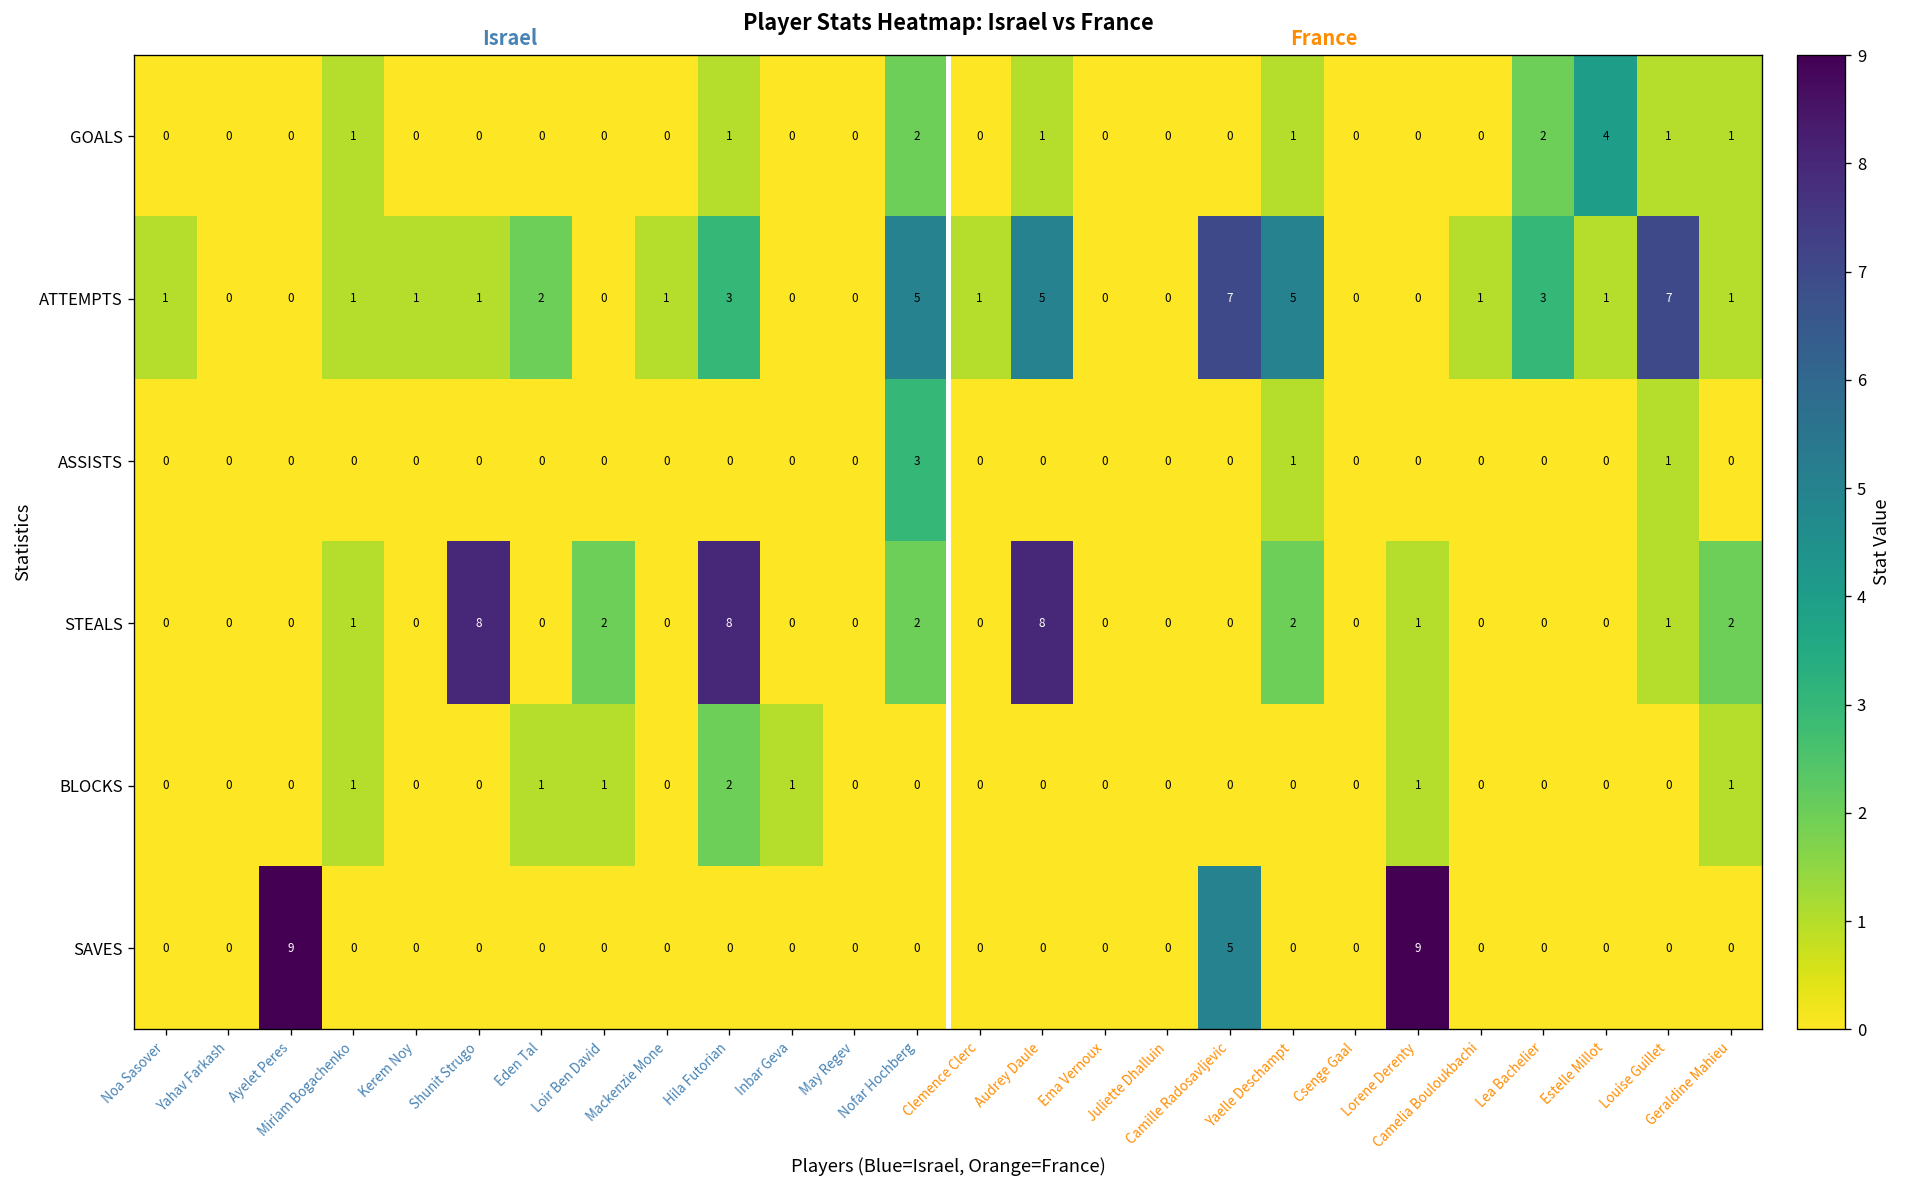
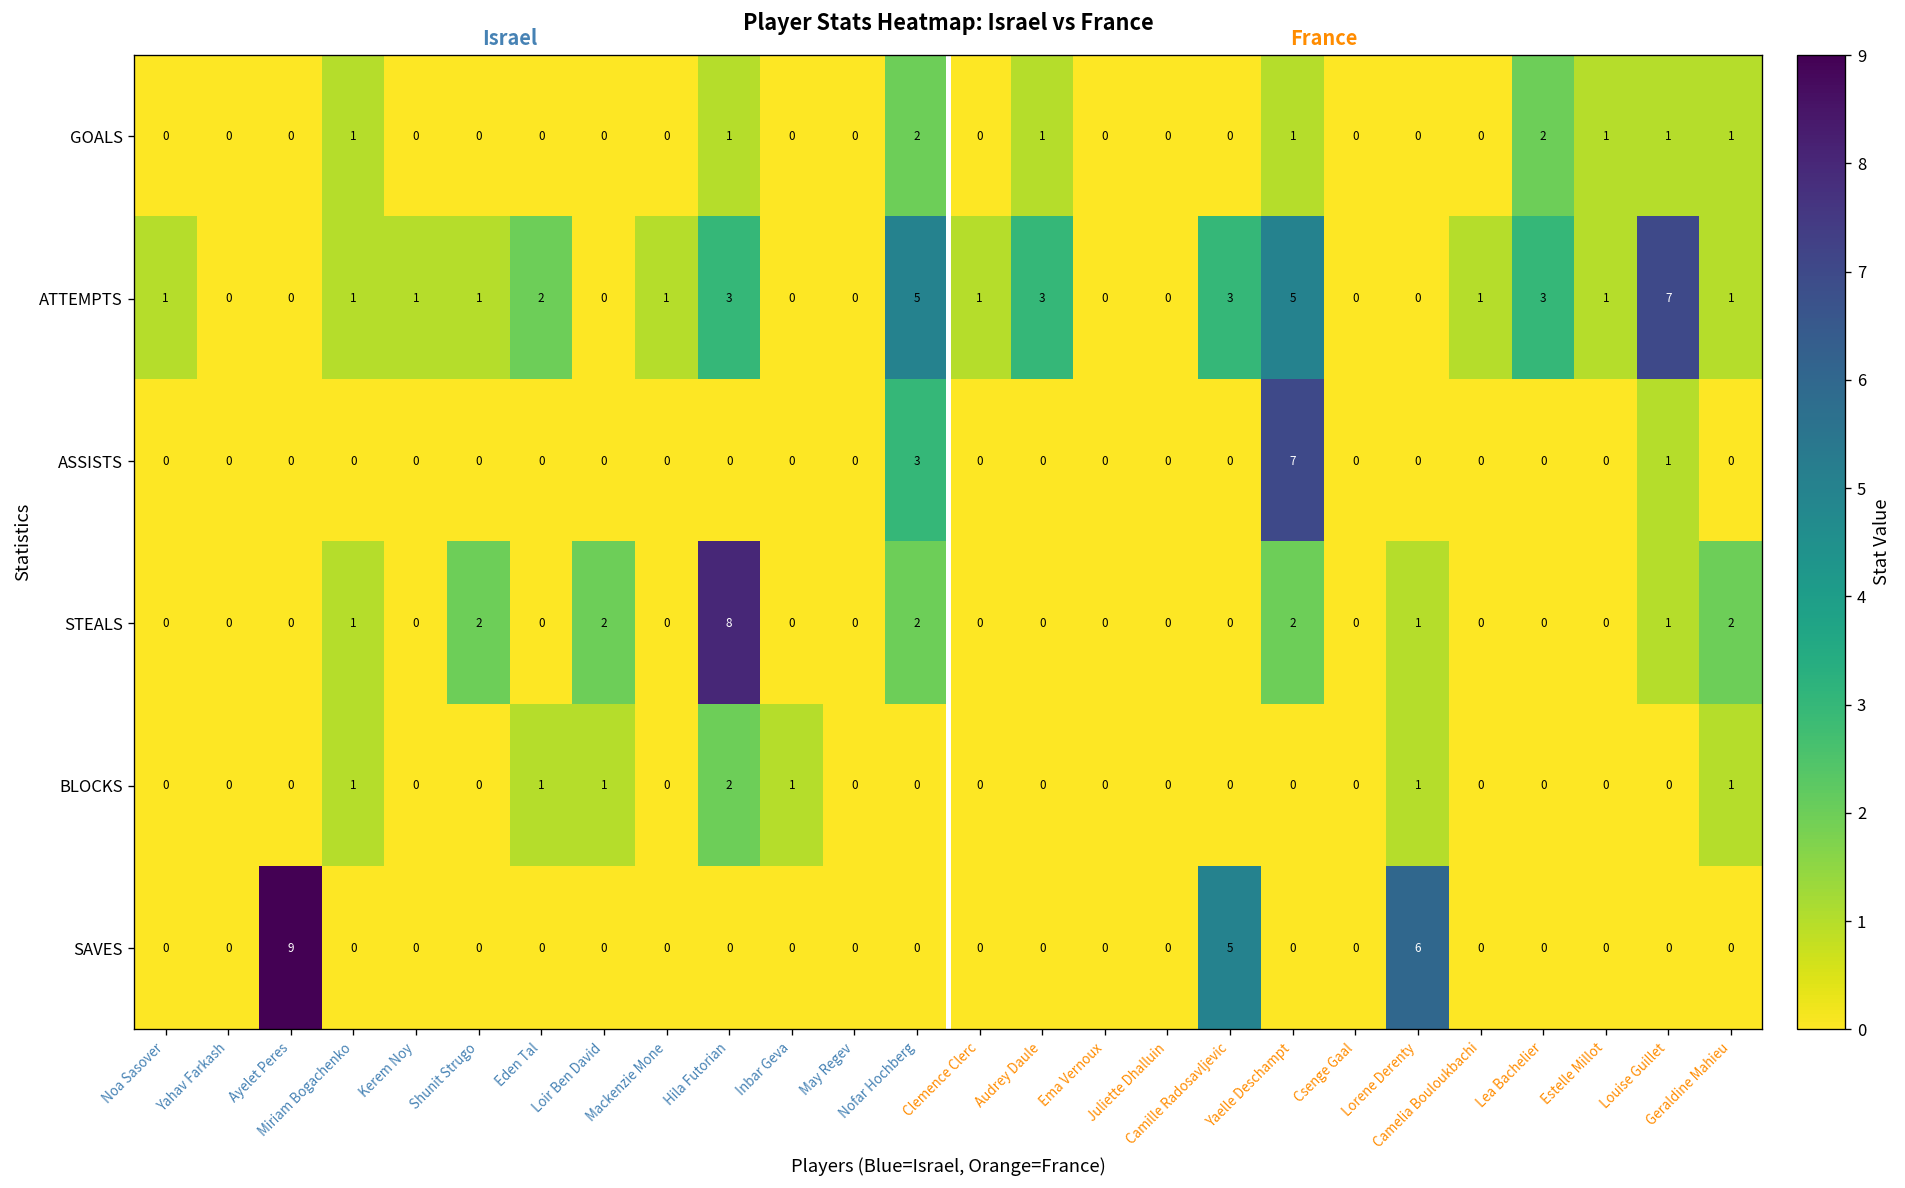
  {
    "GOALS": {
      "Noa Sasover": 0,
      "Yahav Farkash": 0,
      "Ayelet Peres": 0,
      "Miriam Bogachenko": 1,
      "Kerem Noy": 0,
      "Shunit Strugo": 0,
      "Eden Tal": 0,
      "Loir Ben David": 0,
      "Mackenzie Mone": 0,
      "Hila Futorian": 1,
      "Inbar Geva": 0,
      "May Regev": 0,
      "Nofar Hochberg": 2,
      "Clemence Clerc": 0,
      "Audrey Daule": 1,
      "Ema Vernoux": 0,
      "Juliette Dhalluin": 0,
      "Camille Radosavljevic": 0,
      "Yaelle Deschampt": 1,
      "Csenge Gaal": 0,
      "Lorene Derenty": 0,
      "Camelia Bouloukbachi": 0,
      "Lea Bachelier": 2,
-     "Estelle Millot": 4,
+     "Estelle Millot": 1,
      "Louise Guillet": 1,
      "Geraldine Mahieu": 1
    },
    "ATTEMPTS": {
      "Noa Sasover": 1,
      "Yahav Farkash": 0,
      "Ayelet Peres": 0,
      "Miriam Bogachenko": 1,
      "Kerem Noy": 1,
      "Shunit Strugo": 1,
      "Eden Tal": 2,
      "Loir Ben David": 0,
      "Mackenzie Mone": 1,
      "Hila Futorian": 3,
      "Inbar Geva": 0,
      "May Regev": 0,
      "Nofar Hochberg": 5,
      "Clemence Clerc": 1,
-     "Audrey Daule": 5,
+     "Audrey Daule": 3,
      "Ema Vernoux": 0,
      "Juliette Dhalluin": 0,
-     "Camille Radosavljevic": 7,
+     "Camille Radosavljevic": 3,
      "Yaelle Deschampt": 5,
      "Csenge Gaal": 0,
      "Lorene Derenty": 0,
      "Camelia Bouloukbachi": 1,
      "Lea Bachelier": 3,
      "Estelle Millot": 1,
      "Louise Guillet": 7,
      "Geraldine Mahieu": 1
    },
    "ASSISTS": {
      "Noa Sasover": 0,
      "Yahav Farkash": 0,
      "Ayelet Peres": 0,
      "Miriam Bogachenko": 0,
      "Kerem Noy": 0,
      "Shunit Strugo": 0,
      "Eden Tal": 0,
      "Loir Ben David": 0,
      "Mackenzie Mone": 0,
      "Hila Futorian": 0,
      "Inbar Geva": 0,
      "May Regev": 0,
      "Nofar Hochberg": 3,
      "Clemence Clerc": 0,
      "Audrey Daule": 0,
      "Ema Vernoux": 0,
      "Juliette Dhalluin": 0,
      "Camille Radosavljevic": 0,
-     "Yaelle Deschampt": 1,
+     "Yaelle Deschampt": 7,
      "Csenge Gaal": 0,
      "Lorene Derenty": 0,
      "Camelia Bouloukbachi": 0,
      "Lea Bachelier": 0,
      "Estelle Millot": 0,
      "Louise Guillet": 1,
      "Geraldine Mahieu": 0
    },
    "STEALS": {
      "Noa Sasover": 0,
      "Yahav Farkash": 0,
      "Ayelet Peres": 0,
      "Miriam Bogachenko": 1,
      "Kerem Noy": 0,
-     "Shunit Strugo": 8,
+     "Shunit Strugo": 2,
      "Eden Tal": 0,
      "Loir Ben David": 2,
      "Mackenzie Mone": 0,
      "Hila Futorian": 8,
      "Inbar Geva": 0,
      "May Regev": 0,
      "Nofar Hochberg": 2,
      "Clemence Clerc": 0,
-     "Audrey Daule": 8,
+     "Audrey Daule": 0,
      "Ema Vernoux": 0,
      "Juliette Dhalluin": 0,
      "Camille Radosavljevic": 0,
      "Yaelle Deschampt": 2,
      "Csenge Gaal": 0,
      "Lorene Derenty": 1,
      "Camelia Bouloukbachi": 0,
      "Lea Bachelier": 0,
      "Estelle Millot": 0,
      "Louise Guillet": 1,
      "Geraldine Mahieu": 2
    },
    "BLOCKS": {
      "Noa Sasover": 0,
      "Yahav Farkash": 0,
      "Ayelet Peres": 0,
      "Miriam Bogachenko": 1,
      "Kerem Noy": 0,
      "Shunit Strugo": 0,
      "Eden Tal": 1,
      "Loir Ben David": 1,
      "Mackenzie Mone": 0,
      "Hila Futorian": 2,
      "Inbar Geva": 1,
      "May Regev": 0,
      "Nofar Hochberg": 0,
      "Clemence Clerc": 0,
      "Audrey Daule": 0,
      "Ema Vernoux": 0,
      "Juliette Dhalluin": 0,
      "Camille Radosavljevic": 0,
      "Yaelle Deschampt": 0,
      "Csenge Gaal": 0,
      "Lorene Derenty": 1,
      "Camelia Bouloukbachi": 0,
      "Lea Bachelier": 0,
      "Estelle Millot": 0,
      "Louise Guillet": 0,
      "Geraldine Mahieu": 1
    },
    "SAVES": {
      "Noa Sasover": 0,
      "Yahav Farkash": 0,
      "Ayelet Peres": 9,
      "Miriam Bogachenko": 0,
      "Kerem Noy": 0,
      "Shunit Strugo": 0,
      "Eden Tal": 0,
      "Loir Ben David": 0,
      "Mackenzie Mone": 0,
      "Hila Futorian": 0,
      "Inbar Geva": 0,
      "May Regev": 0,
      "Nofar Hochberg": 0,
      "Clemence Clerc": 0,
      "Audrey Daule": 0,
      "Ema Vernoux": 0,
      "Juliette Dhalluin": 0,
      "Camille Radosavljevic": 5,
      "Yaelle Deschampt": 0,
      "Csenge Gaal": 0,
-     "Lorene Derenty": 9,
+     "Lorene Derenty": 6,
      "Camelia Bouloukbachi": 0,
      "Lea Bachelier": 0,
      "Estelle Millot": 0,
      "Louise Guillet": 0,
      "Geraldine Mahieu": 0
    }
  }
